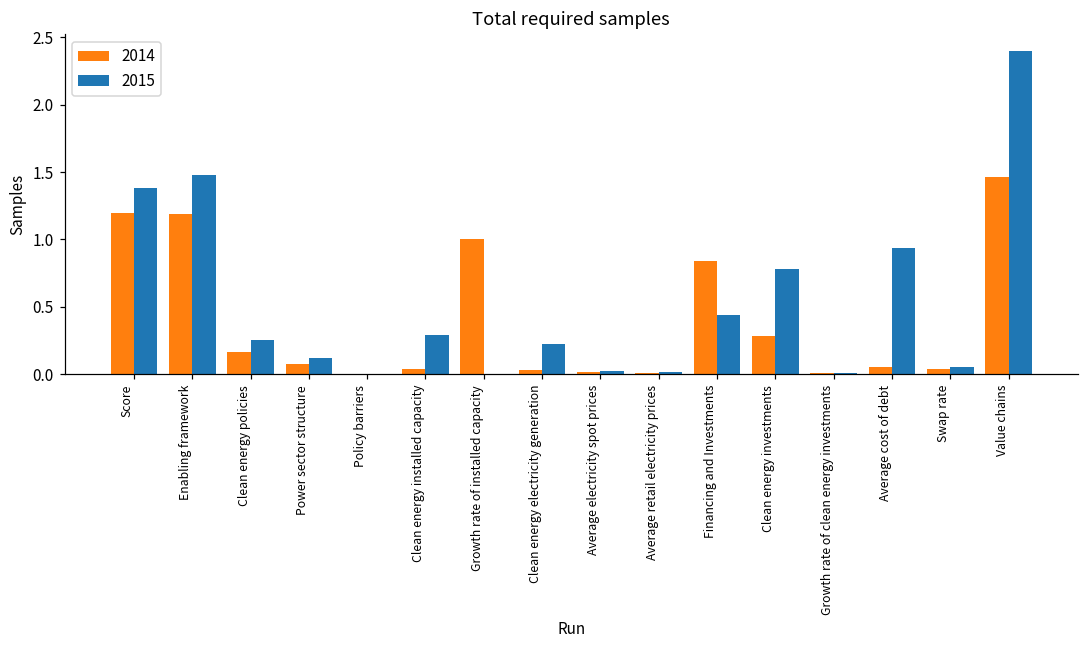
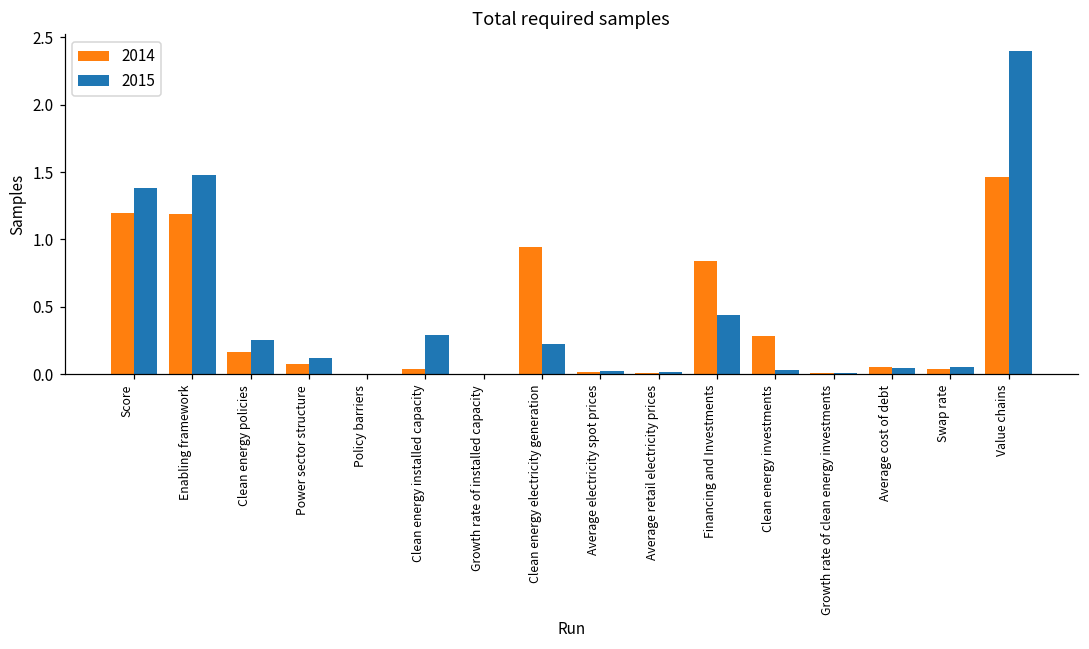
  {
    "2014": {
      "Score": 1.20,
      "Enabling framework": 1.19,
      "Clean energy policies": 0.17,
      "Power sector structure": 0.08,
      "Clean energy installed capacity": 0.04,
-     "Growth rate of installed capacity": 1,
-     "Clean energy electricity generation": 0.03,
+     "Growth rate of installed capacity": 0,
+     "Clean energy electricity generation": 0.94,
      "Financing and Investments": 0.84,
      "Clean energy investments": 0.28,
      "Average cost of debt": 0.05,
      "Swap rate": 0.04,
      "Value chains": 1.46
    },
    "2015": {
      "Score": 1.38,
      "Enabling framework": 1.48,
      "Clean energy policies": 0.25,
      "Power sector structure": 0.12,
      "Clean energy installed capacity": 0.29,
      "Clean energy electricity generation": 0.22,
      "Average electricity spot prices": 0.02,
      "Financing and Investments": 0.44,
-     "Clean energy investments": 0.78,
-     "Average cost of debt": 0.93,
+     "Clean energy investments": 0.03,
+     "Average cost of debt": 0.04,
      "Swap rate": 0.05,
      "Value chains": 2.40
    }
  }
